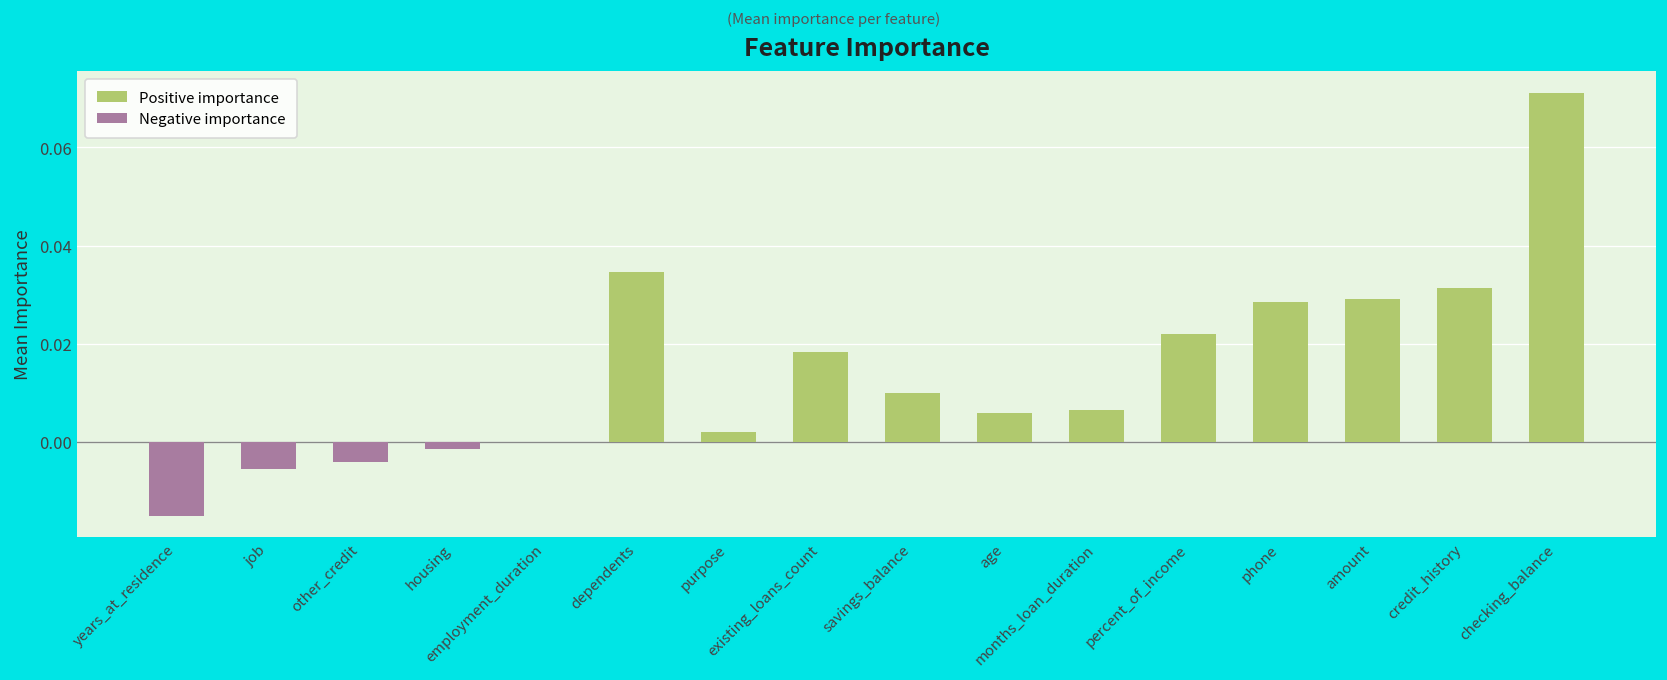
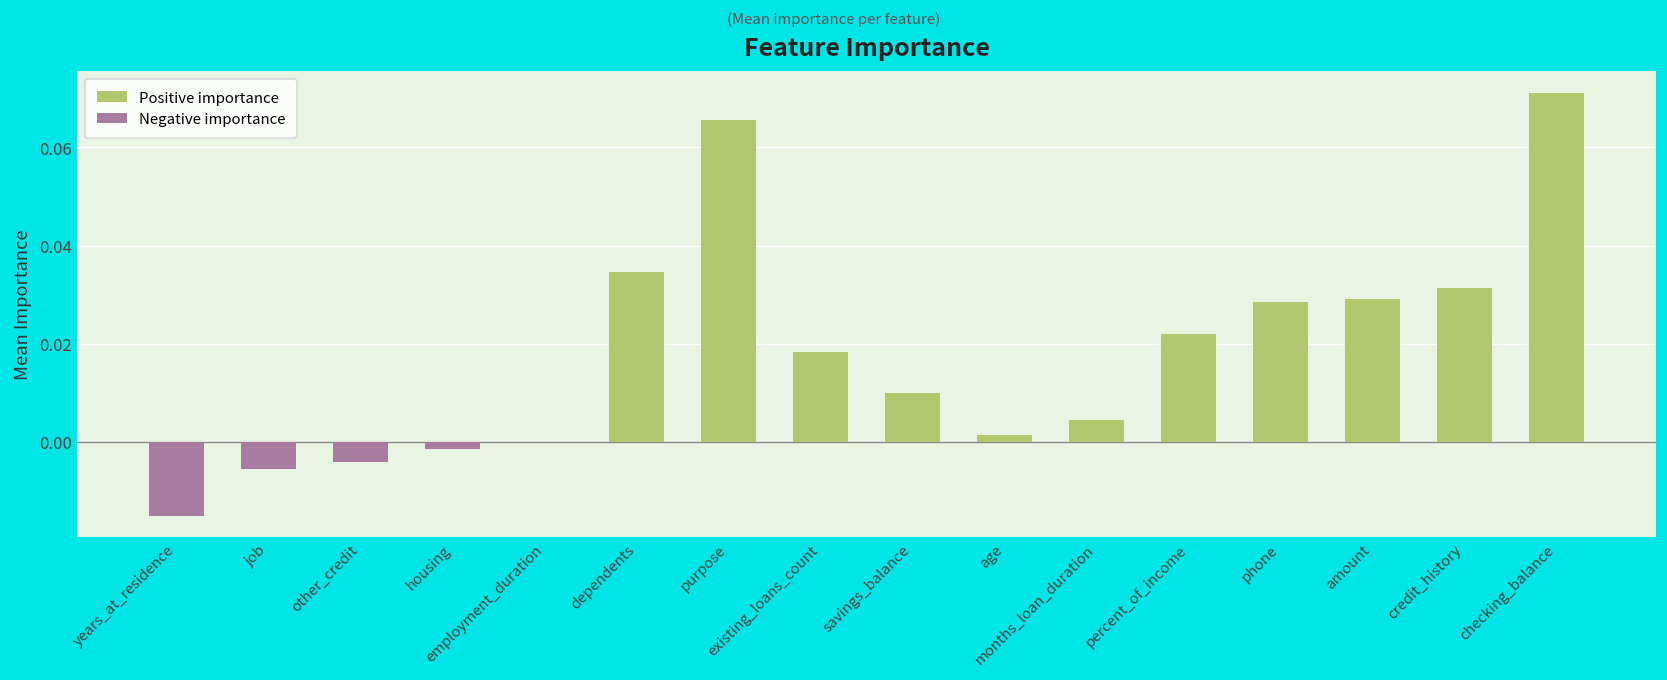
  {
    "years_at_residence": -0.015,
    "job": -0.006,
    "other_credit": -0.004,
    "housing": -0.002,
    "dependents": 0.035,
-   "purpose": 0.002,
+   "purpose": 0.066,
    "existing_loans_count": 0.018,
    "savings_balance": 0.010,
-   "age": 0.006,
-   "months_loan_duration": 0.007,
+   "age": 0.001,
+   "months_loan_duration": 0.004,
    "percent_of_income": 0.022,
    "phone": 0.029,
    "amount": 0.029,
    "credit_history": 0.031,
    "checking_balance": 0.071
  }
